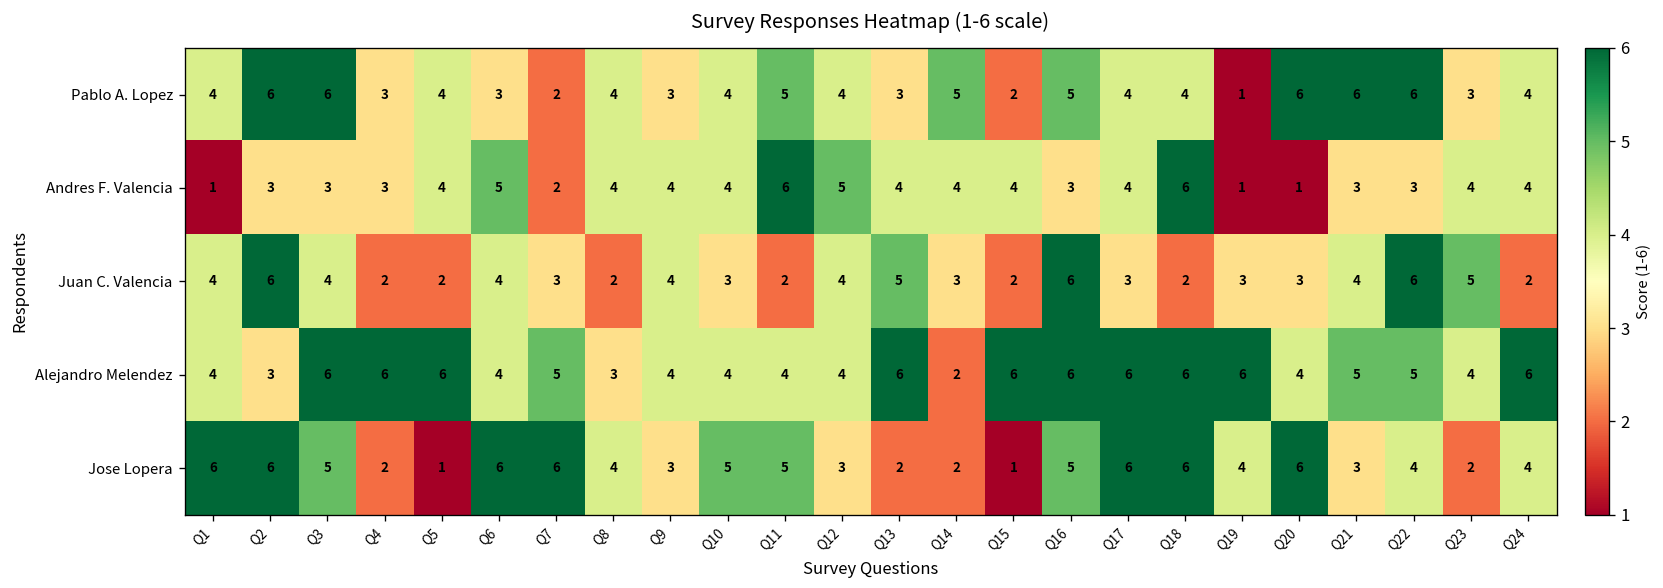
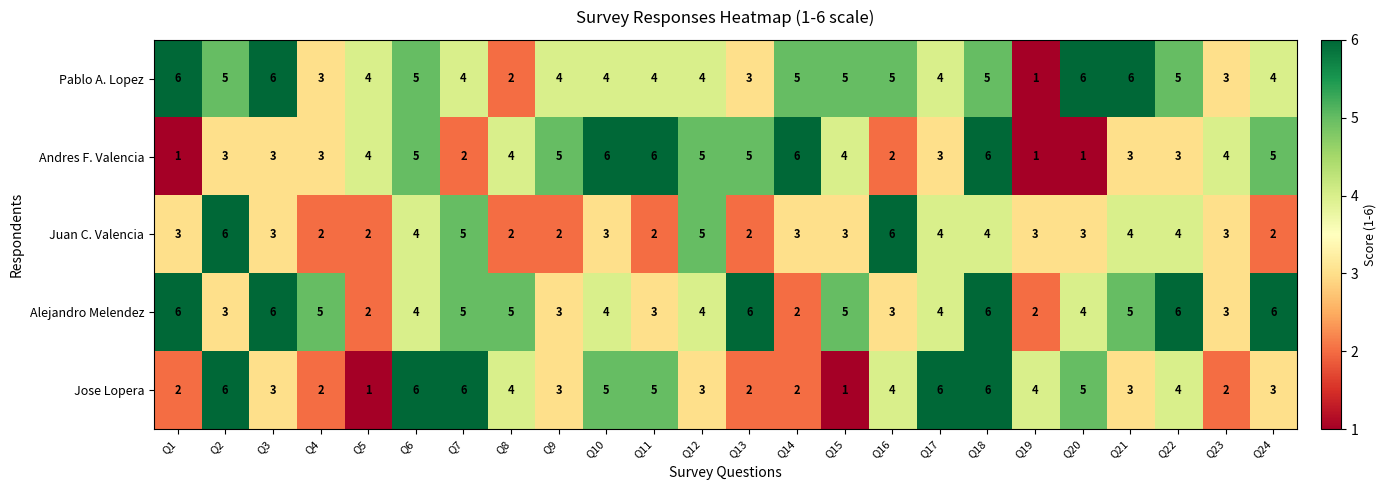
  {
    "Pablo A. Lopez": {
-     "Q1": 4,
-     "Q2": 6,
+     "Q1": 6,
+     "Q2": 5,
      "Q3": 6,
      "Q4": 3,
      "Q5": 4,
-     "Q6": 3,
-     "Q7": 2,
-     "Q8": 4,
-     "Q9": 3,
+     "Q6": 5,
+     "Q7": 4,
+     "Q8": 2,
+     "Q9": 4,
      "Q10": 4,
-     "Q11": 5,
+     "Q11": 4,
      "Q12": 4,
      "Q13": 3,
      "Q14": 5,
-     "Q15": 2,
+     "Q15": 5,
      "Q16": 5,
      "Q17": 4,
-     "Q18": 4,
+     "Q18": 5,
      "Q19": 1,
      "Q20": 6,
      "Q21": 6,
-     "Q22": 6,
+     "Q22": 5,
      "Q23": 3,
      "Q24": 4
    },
    "Andres F. Valencia": {
      "Q1": 1,
      "Q2": 3,
      "Q3": 3,
      "Q4": 3,
      "Q5": 4,
      "Q6": 5,
      "Q7": 2,
      "Q8": 4,
-     "Q9": 4,
-     "Q10": 4,
+     "Q9": 5,
+     "Q10": 6,
      "Q11": 6,
      "Q12": 5,
-     "Q13": 4,
-     "Q14": 4,
+     "Q13": 5,
+     "Q14": 6,
      "Q15": 4,
-     "Q16": 3,
-     "Q17": 4,
+     "Q16": 2,
+     "Q17": 3,
      "Q18": 6,
      "Q19": 1,
      "Q20": 1,
      "Q21": 3,
      "Q22": 3,
      "Q23": 4,
-     "Q24": 4
+     "Q24": 5
    },
    "Juan C. Valencia": {
-     "Q1": 4,
+     "Q1": 3,
      "Q2": 6,
-     "Q3": 4,
+     "Q3": 3,
      "Q4": 2,
      "Q5": 2,
      "Q6": 4,
-     "Q7": 3,
+     "Q7": 5,
      "Q8": 2,
-     "Q9": 4,
+     "Q9": 2,
      "Q10": 3,
      "Q11": 2,
-     "Q12": 4,
-     "Q13": 5,
+     "Q12": 5,
+     "Q13": 2,
      "Q14": 3,
-     "Q15": 2,
+     "Q15": 3,
      "Q16": 6,
-     "Q17": 3,
-     "Q18": 2,
+     "Q17": 4,
+     "Q18": 4,
      "Q19": 3,
      "Q20": 3,
      "Q21": 4,
-     "Q22": 6,
-     "Q23": 5,
+     "Q22": 4,
+     "Q23": 3,
      "Q24": 2
    },
    "Alejandro Melendez": {
-     "Q1": 4,
+     "Q1": 6,
      "Q2": 3,
      "Q3": 6,
-     "Q4": 6,
-     "Q5": 6,
+     "Q4": 5,
+     "Q5": 2,
      "Q6": 4,
      "Q7": 5,
-     "Q8": 3,
-     "Q9": 4,
+     "Q8": 5,
+     "Q9": 3,
      "Q10": 4,
-     "Q11": 4,
+     "Q11": 3,
      "Q12": 4,
      "Q13": 6,
      "Q14": 2,
-     "Q15": 6,
-     "Q16": 6,
-     "Q17": 6,
+     "Q15": 5,
+     "Q16": 3,
+     "Q17": 4,
      "Q18": 6,
-     "Q19": 6,
+     "Q19": 2,
      "Q20": 4,
      "Q21": 5,
-     "Q22": 5,
-     "Q23": 4,
+     "Q22": 6,
+     "Q23": 3,
      "Q24": 6
    },
    "Jose Lopera": {
-     "Q1": 6,
+     "Q1": 2,
      "Q2": 6,
-     "Q3": 5,
+     "Q3": 3,
      "Q4": 2,
      "Q5": 1,
      "Q6": 6,
      "Q7": 6,
      "Q8": 4,
      "Q9": 3,
      "Q10": 5,
      "Q11": 5,
      "Q12": 3,
      "Q13": 2,
      "Q14": 2,
      "Q15": 1,
-     "Q16": 5,
+     "Q16": 4,
      "Q17": 6,
      "Q18": 6,
      "Q19": 4,
-     "Q20": 6,
+     "Q20": 5,
      "Q21": 3,
      "Q22": 4,
      "Q23": 2,
-     "Q24": 4
+     "Q24": 3
    }
  }
